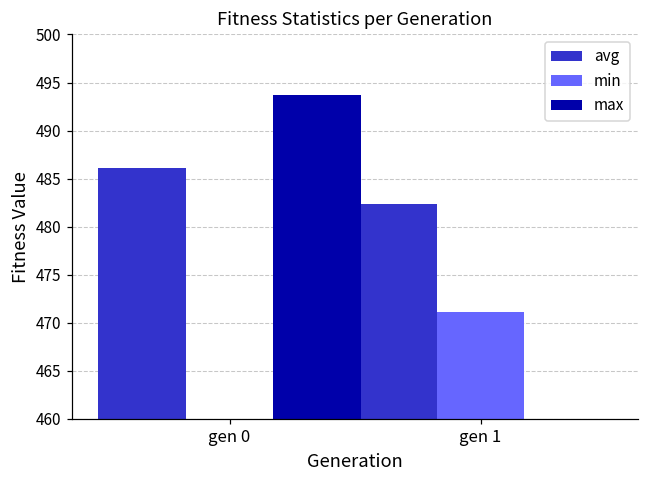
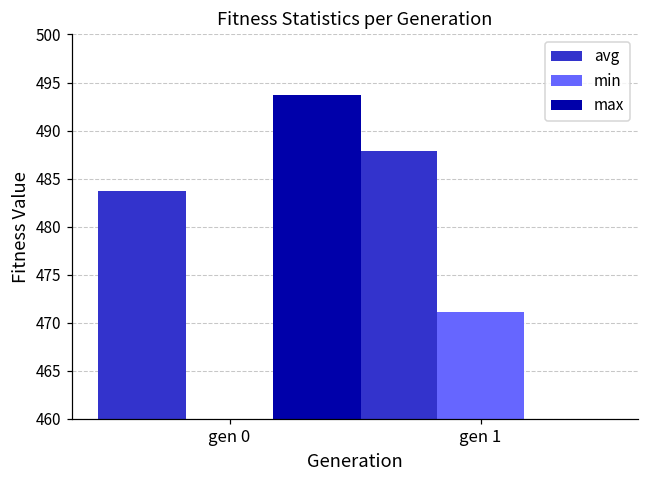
  {
    "avg": {
-     "gen 0": 486,
-     "gen 1": 482
+     "gen 0": 484,
+     "gen 1": 488
    },
    "min": {
      "gen 1": 471
    },
    "max": {
      "gen 0": 494
    }
  }
